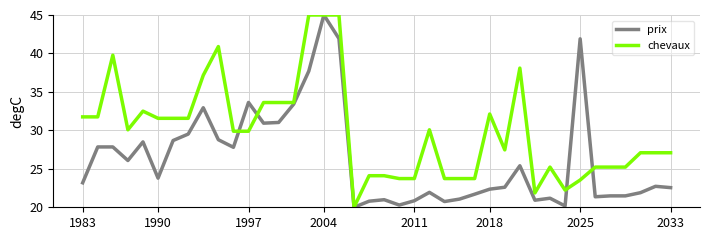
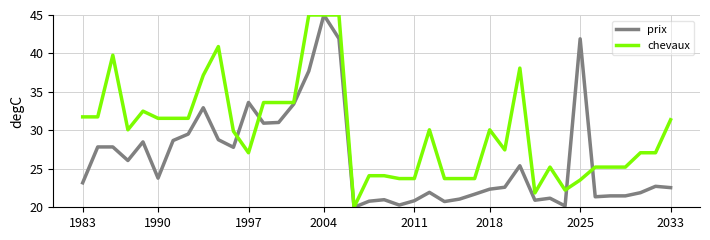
  {
    "prix": {
      "1983": 23,
      "1990": 24,
      "1997": 34,
      "2011": 21,
      "2018": 22,
      "2025": 42,
      "2033": 23
    },
    "chevaux": {
      "1983": 32,
      "1990": 32,
-     "1997": 30,
+     "1997": 27,
      "2011": 24,
-     "2018": 32,
+     "2018": 30,
      "2025": 24,
-     "2033": 27
+     "2033": 31
    }
  }
